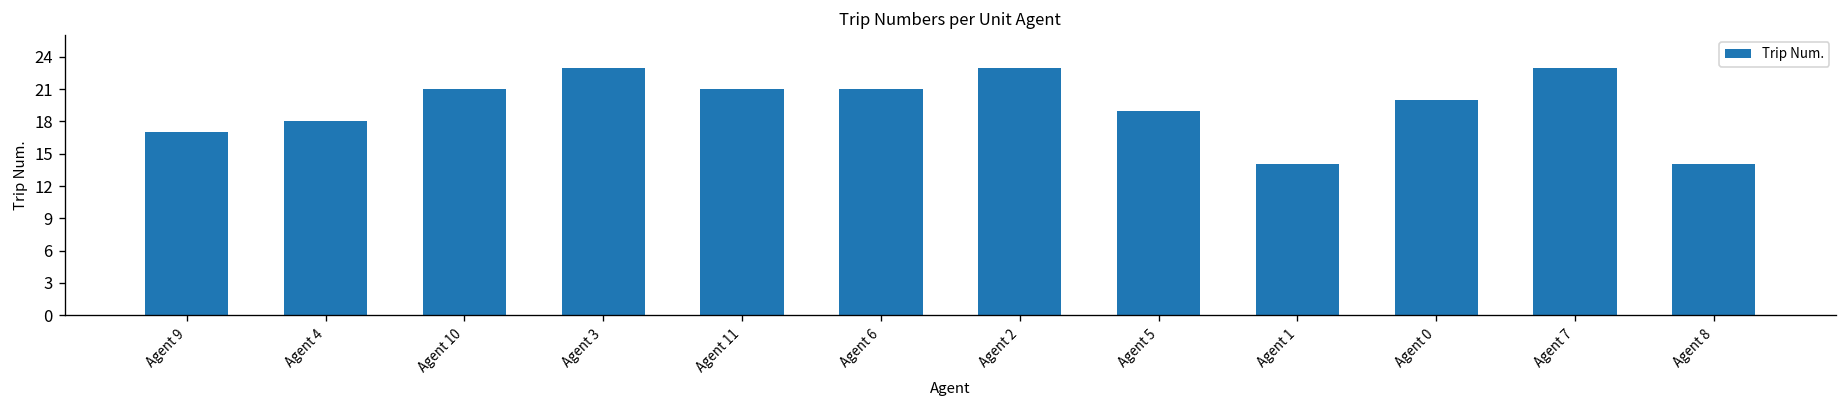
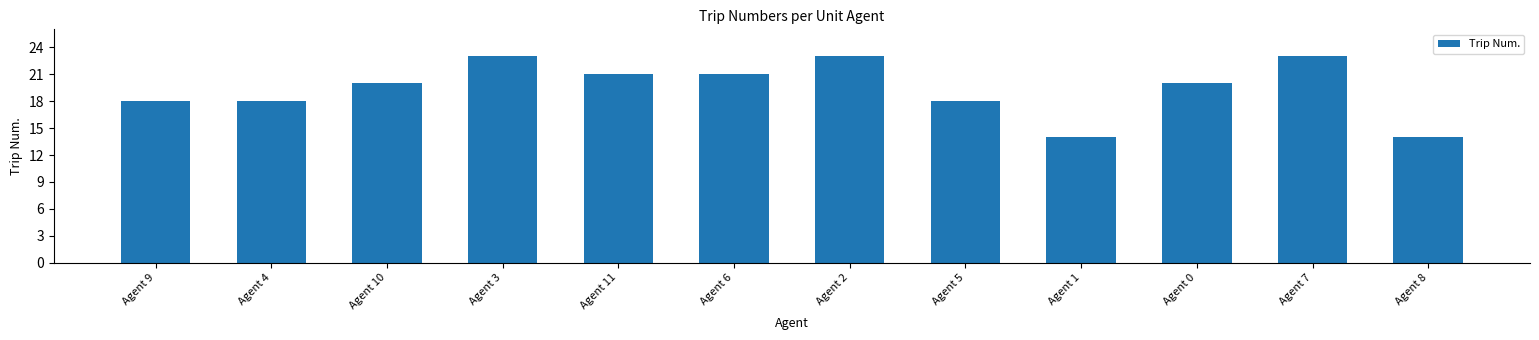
  {
-   "Agent 9": 17,
+   "Agent 9": 18,
    "Agent 4": 18,
-   "Agent 10": 21,
+   "Agent 10": 20,
    "Agent 3": 23,
    "Agent 11": 21,
    "Agent 6": 21,
    "Agent 2": 23,
-   "Agent 5": 19,
+   "Agent 5": 18,
    "Agent 1": 14,
    "Agent 0": 20,
    "Agent 7": 23,
    "Agent 8": 14
  }
